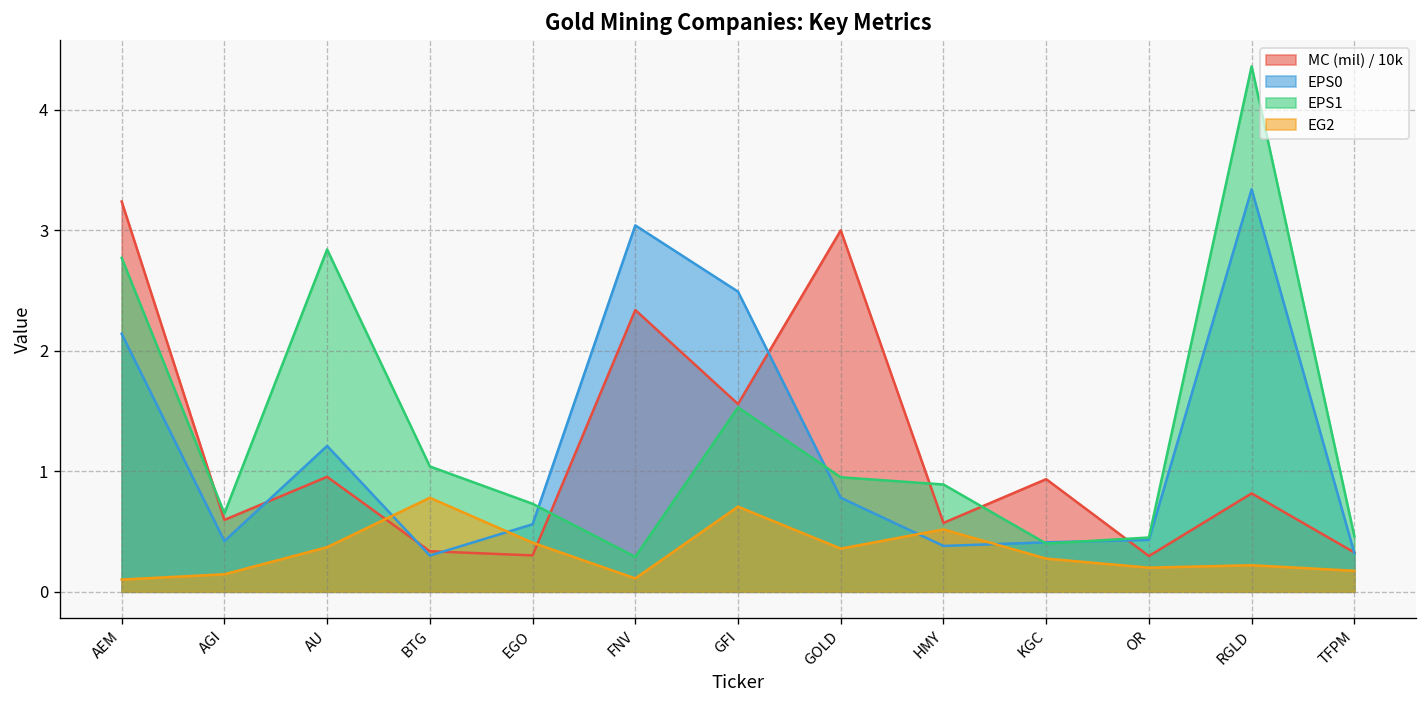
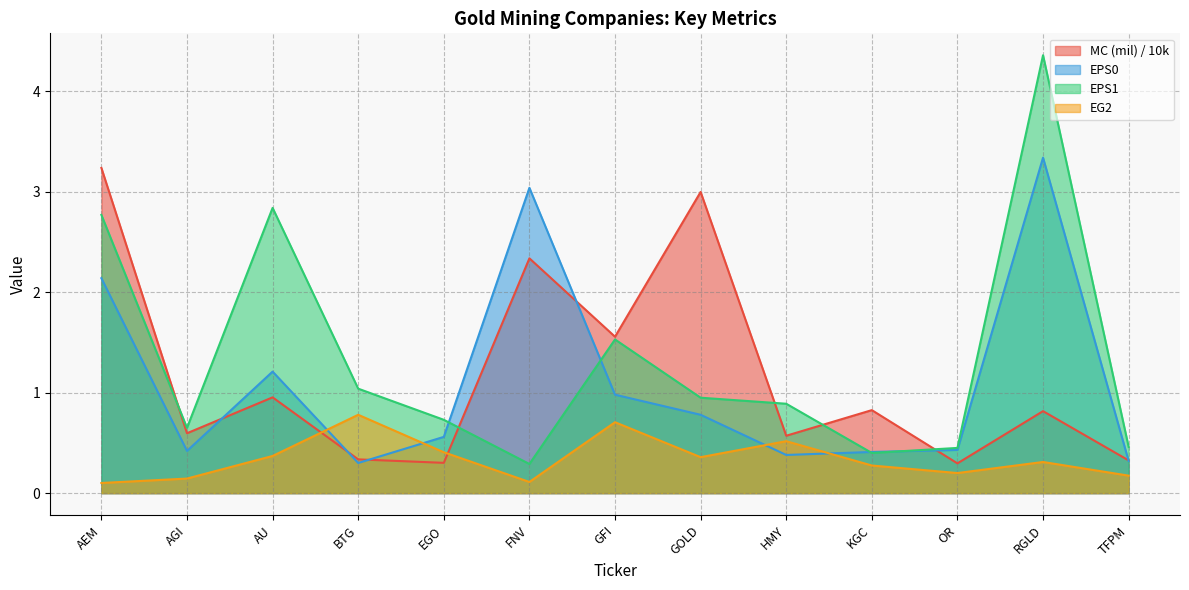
  {
    "MC (mil) / 10k": {
      "AEM": 3.24,
      "AGI": 0.60,
      "AU": 0.95,
      "BTG": 0.34,
      "EGO": 0.30,
      "FNV": 2.34,
      "GFI": 1.56,
      "GOLD": 3.00,
      "HMY": 0.57,
-     "KGC": 0.93,
+     "KGC": 0.83,
      "OR": 0.30,
      "RGLD": 0.82
    },
    "EPS0": {
      "AEM": 2.14,
      "AGI": 0.42,
      "AU": 1.21,
      "BTG": 0.30,
      "EGO": 0.56,
      "FNV": 3.04,
-     "GFI": 2.49,
+     "GFI": 0.98,
      "GOLD": 0.78,
      "HMY": 0.38,
      "RGLD": 3.34
    },
    "EPS1": {
      "AEM": 2.77,
      "AGI": 0.65,
      "AU": 2.84,
      "BTG": 1.04,
      "EGO": 0.73,
      "FNV": 0.29,
      "GFI": 1.53,
      "GOLD": 0.95,
      "HMY": 0.89,
      "RGLD": 4.36,
      "TFPM": 0.46
    },
    "EG2": {
      "AEM": 0.10,
      "AGI": 0.15,
      "AU": 0.37,
      "BTG": 0.78,
      "EGO": 0.41,
      "FNV": 0.11,
      "GFI": 0.71,
      "GOLD": 0.36,
      "HMY": 0.52,
      "KGC": 0.28,
      "OR": 0.20,
-     "RGLD": 0.22,
+     "RGLD": 0.31,
      "TFPM": 0.17
    }
  }
